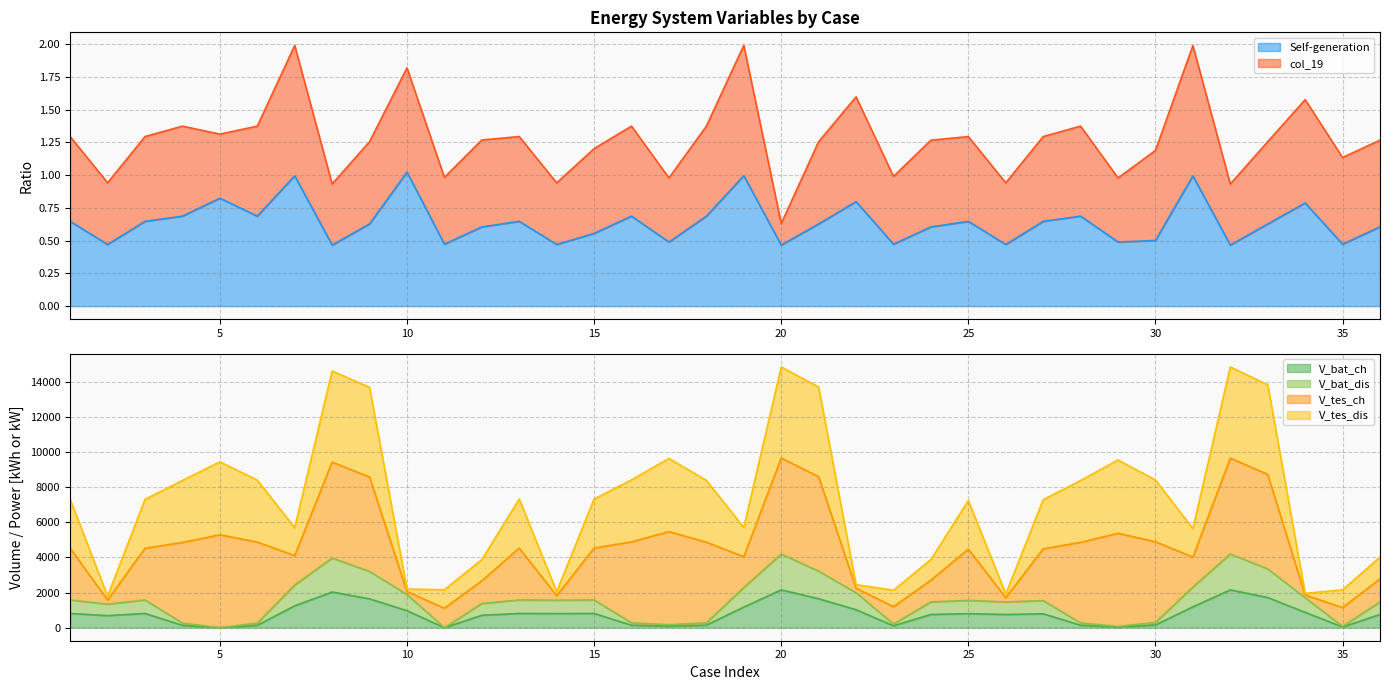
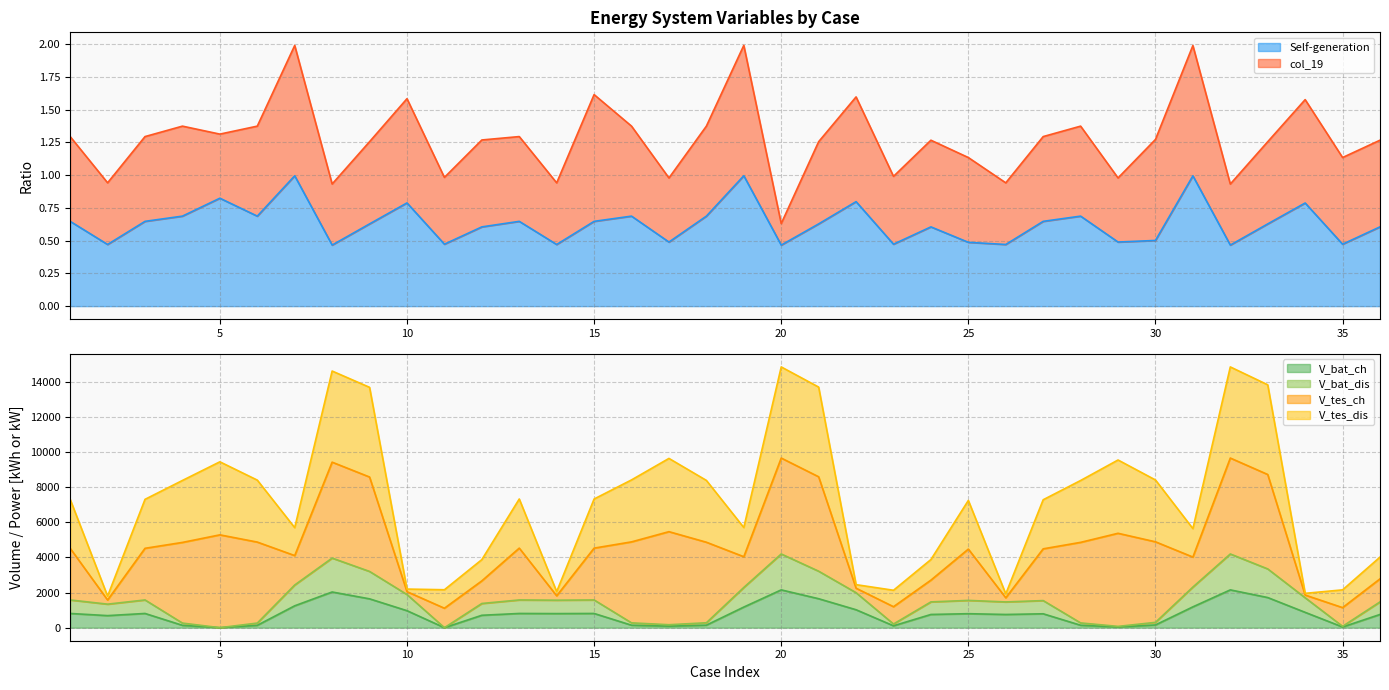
  {
    "Energy System Variables by Case": {
      "Self-generation": {
        "5": 0.82,
-       "10": 1.02,
-       "15": 0.55,
+       "10": 0.79,
+       "15": 0.65,
        "20": 0.47,
-       "25": 0.65,
+       "25": 0.49,
        "30": 0.50,
        "35": 0.47
      },
      "col_19": {
        "5": 0.49,
        "10": 0.80,
-       "15": 0.65,
+       "15": 0.97,
        "20": 0.16,
        "25": 0.65,
-       "30": 0.69,
+       "30": 0.77,
        "35": 0.66
      }
    }
  }
